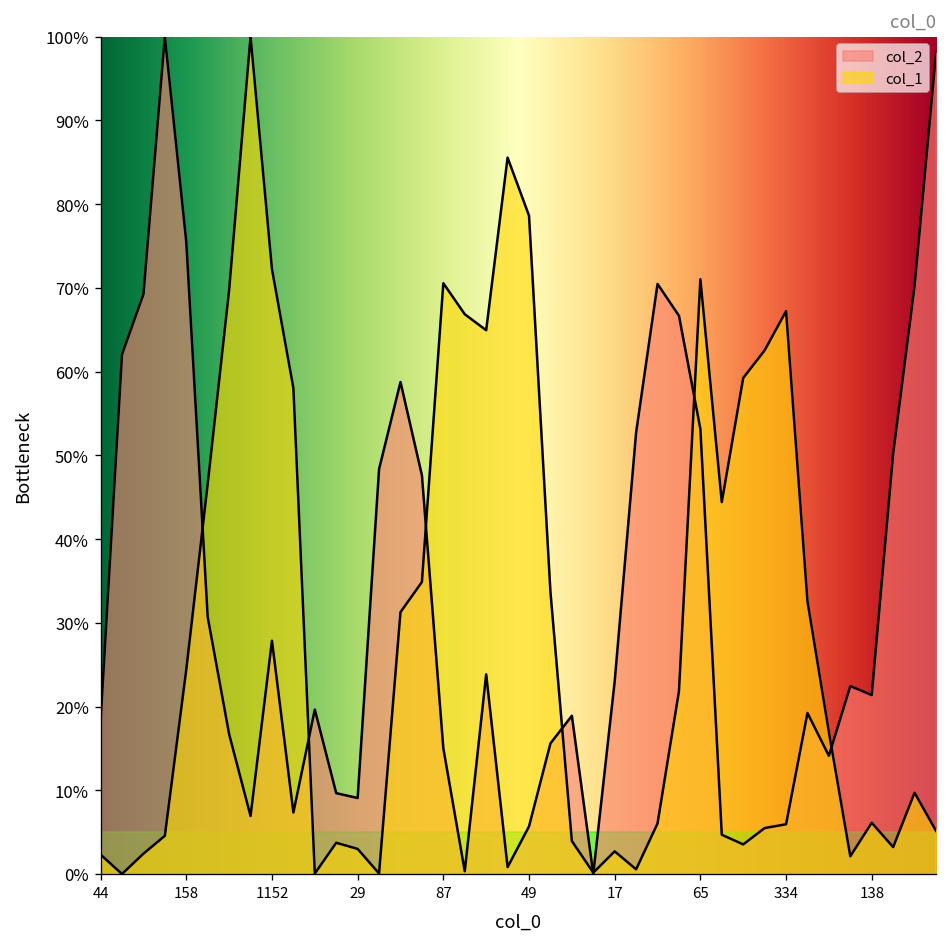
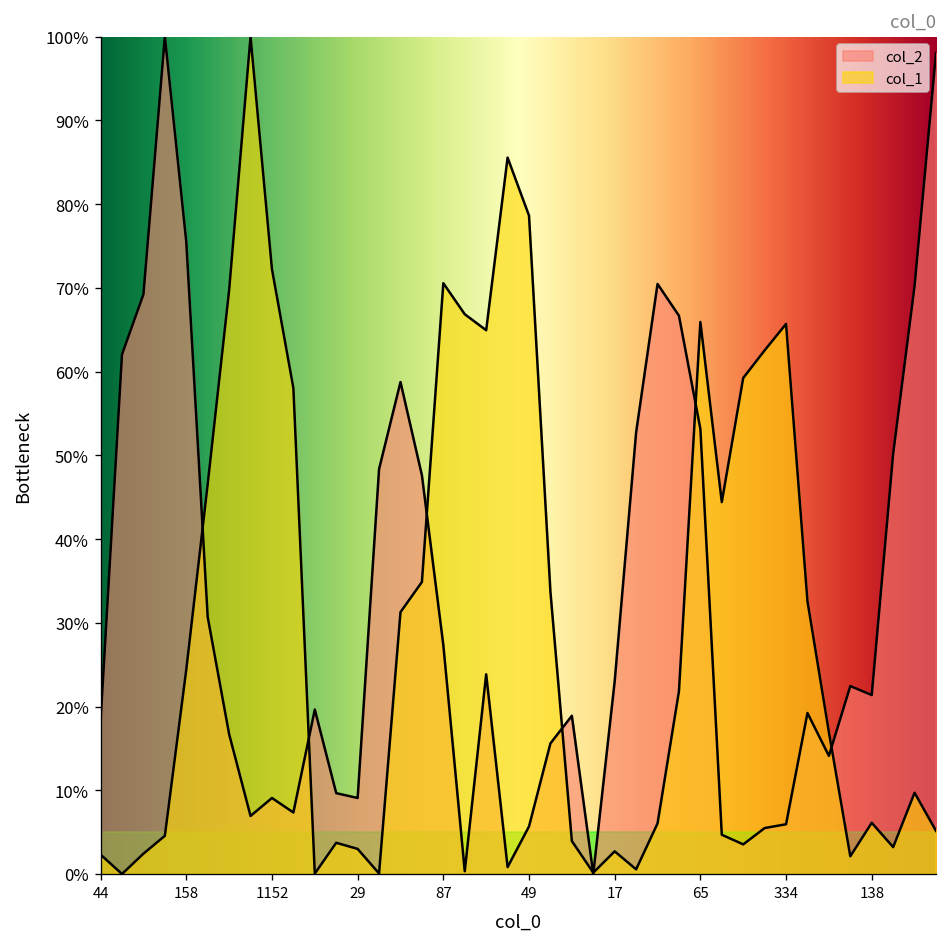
  {
    "col_2": {
      "44": "18%",
      "158": "75%",
-     "1152": "28%",
-     "87": "15%",
+     "1152": "9%",
+     "87": "27%",
      "49": "6%",
      "65": "53%",
      "334": "6%",
      "138": "21%"
    },
    "col_1": {
      "158": "24%",
      "1152": "72%",
      "87": "71%",
      "49": "79%",
-     "65": "71%",
-     "334": "67%",
+     "65": "66%",
+     "334": "66%",
      "138": "6%"
    }
  }
